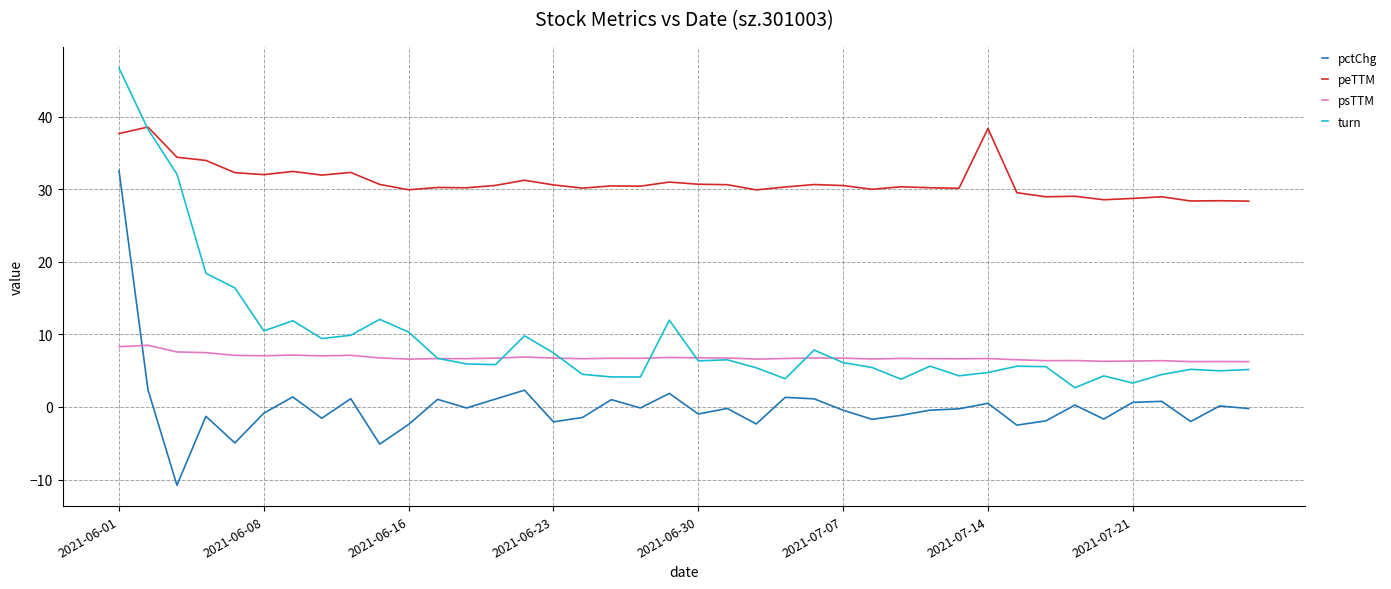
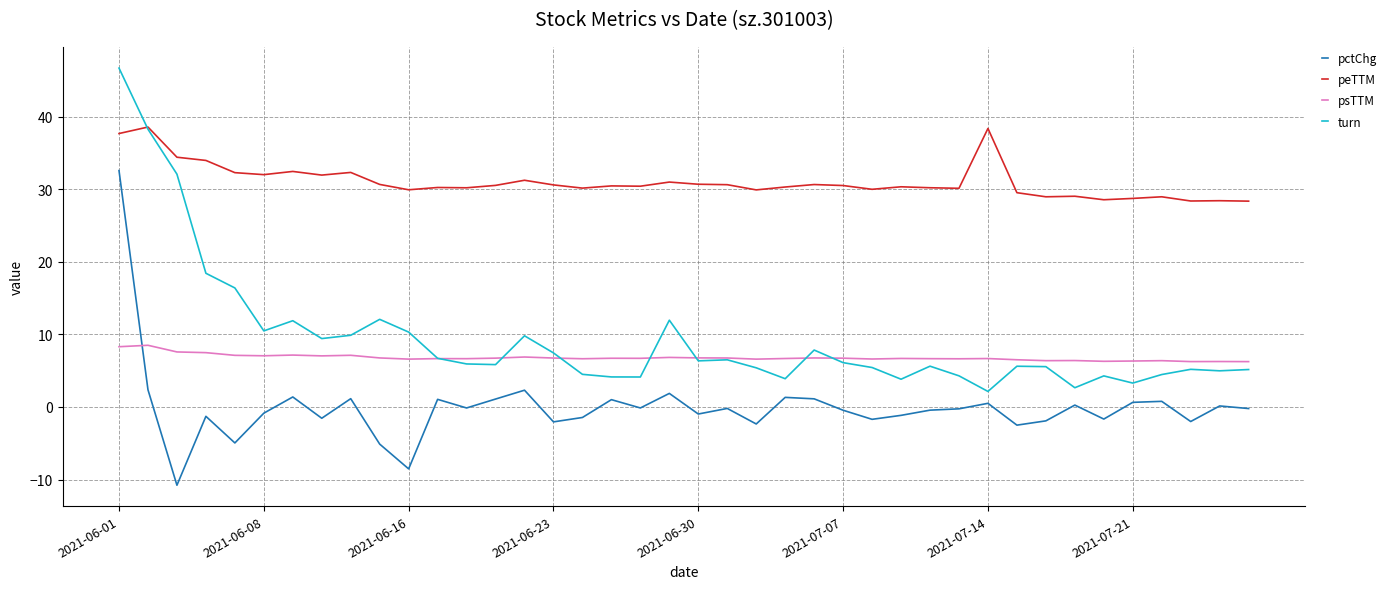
  {
    "pctChg": {
      "2021-06-01": 33,
      "2021-06-08": -1,
-     "2021-06-16": -2,
+     "2021-06-16": -9,
      "2021-06-23": -2,
      "2021-06-30": -1,
      "2021-07-07": 0,
      "2021-07-14": 1,
      "2021-07-21": 1
    },
    "peTTM": {
      "2021-06-01": 38,
      "2021-06-08": 32,
      "2021-06-16": 30,
      "2021-06-23": 31,
      "2021-06-30": 31,
      "2021-07-07": 31,
      "2021-07-14": 38,
      "2021-07-21": 29
    },
    "psTTM": {
      "2021-06-01": 8,
      "2021-06-08": 7,
      "2021-06-16": 7,
      "2021-06-23": 7,
      "2021-06-30": 7,
      "2021-07-07": 7,
      "2021-07-14": 7,
      "2021-07-21": 6
    },
    "turn": {
      "2021-06-01": 47,
      "2021-06-08": 10,
      "2021-06-16": 10,
      "2021-06-23": 7,
      "2021-06-30": 6,
      "2021-07-07": 6,
-     "2021-07-14": 5,
+     "2021-07-14": 2,
      "2021-07-21": 3
    }
  }
